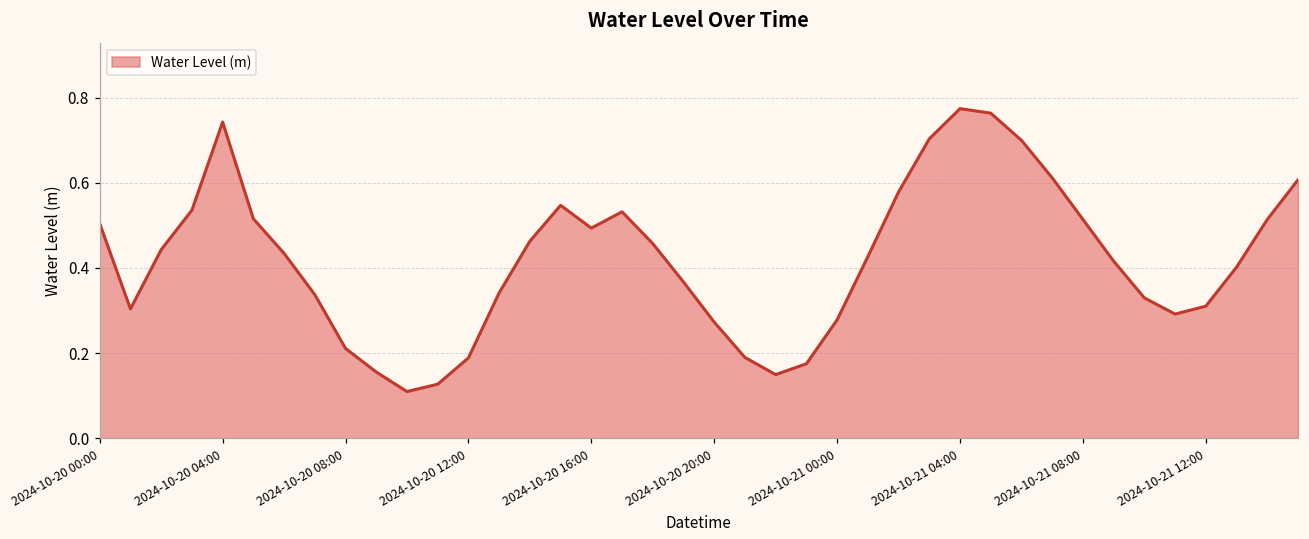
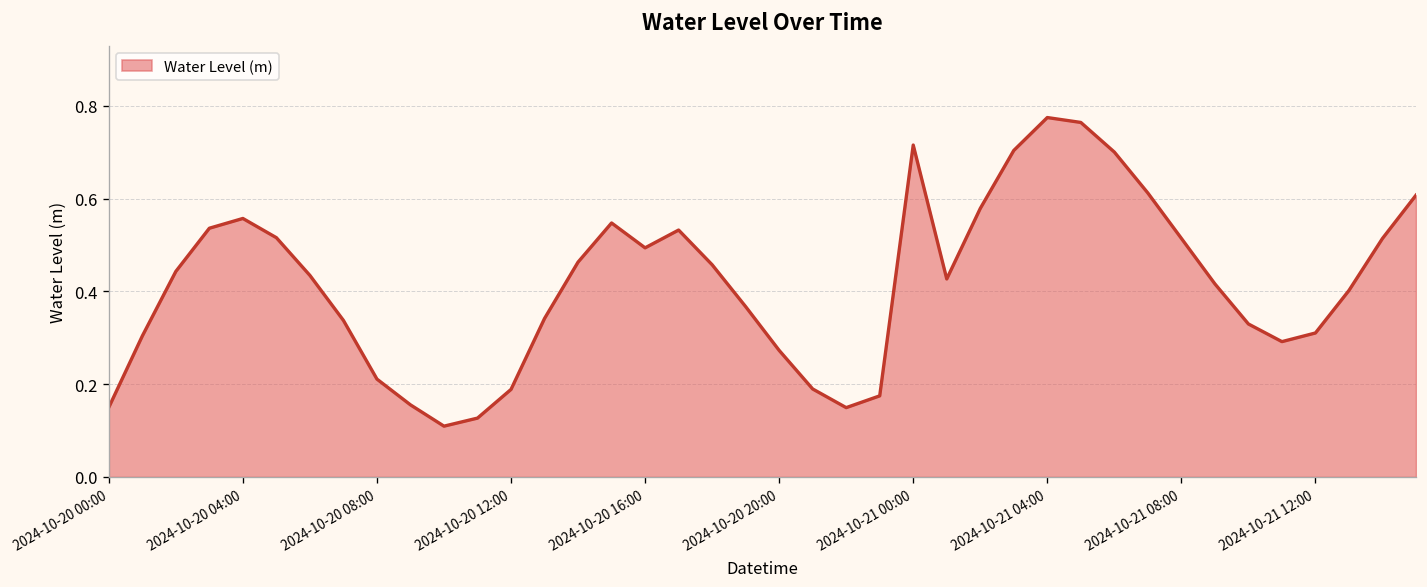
  {
-   "2024-10-20 00:00": 0.50,
-   "2024-10-20 04:00": 0.74,
+   "2024-10-20 00:00": 0.15,
+   "2024-10-20 04:00": 0.56,
    "2024-10-20 08:00": 0.21,
    "2024-10-20 12:00": 0.19,
    "2024-10-20 16:00": 0.49,
    "2024-10-20 20:00": 0.27,
-   "2024-10-21 00:00": 0.28,
+   "2024-10-21 00:00": 0.72,
    "2024-10-21 04:00": 0.77,
    "2024-10-21 08:00": 0.51,
    "2024-10-21 12:00": 0.31
  }
